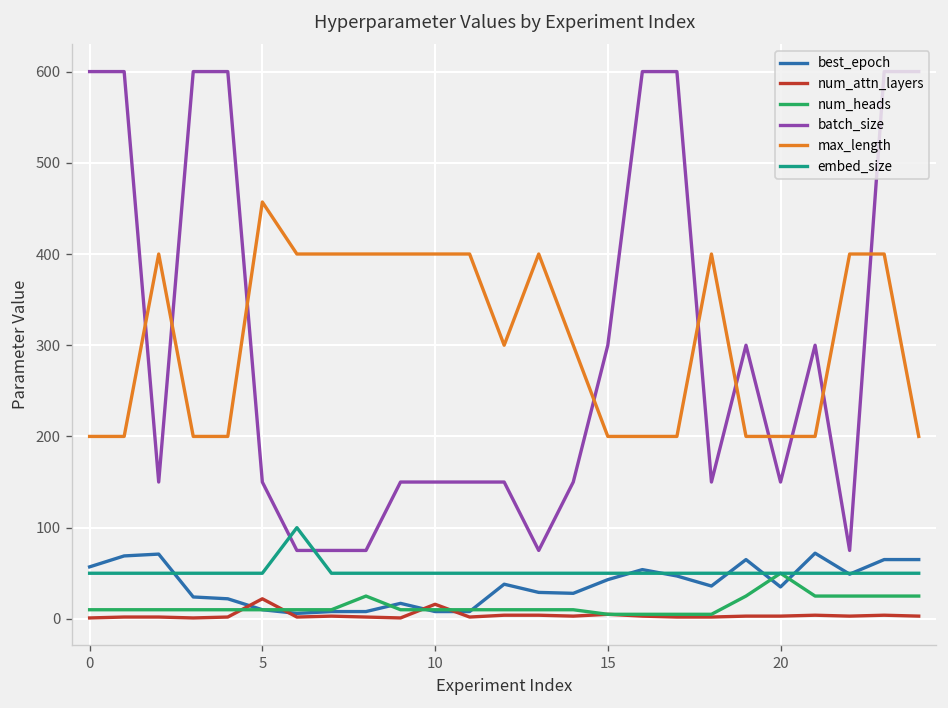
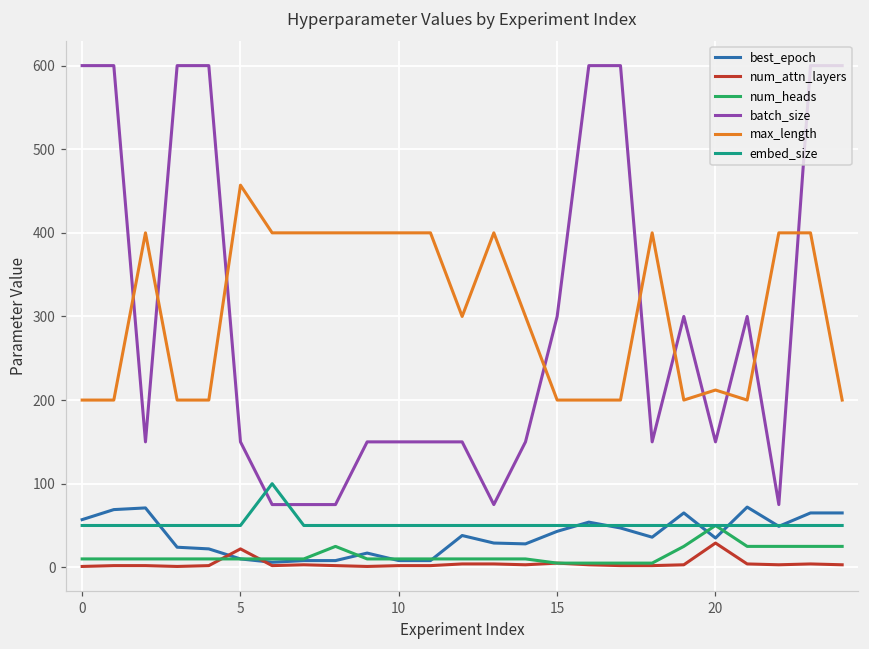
  {
    "best_epoch": {
      "0": 60,
      "15": 40,
      "20": 40
    },
    "num_attn_layers": {
      "0": 0,
      "5": 20,
-     "10": 20,
-     "20": 0
+     "10": 0,
+     "20": 30
    },
    "batch_size": {
      "0": 600,
      "5": 150,
      "10": 150,
      "15": 300,
      "20": 150
    },
    "max_length": {
      "0": 200,
      "5": 460,
      "10": 400,
      "15": 200,
-     "20": 200
+     "20": 210
    }
  }
